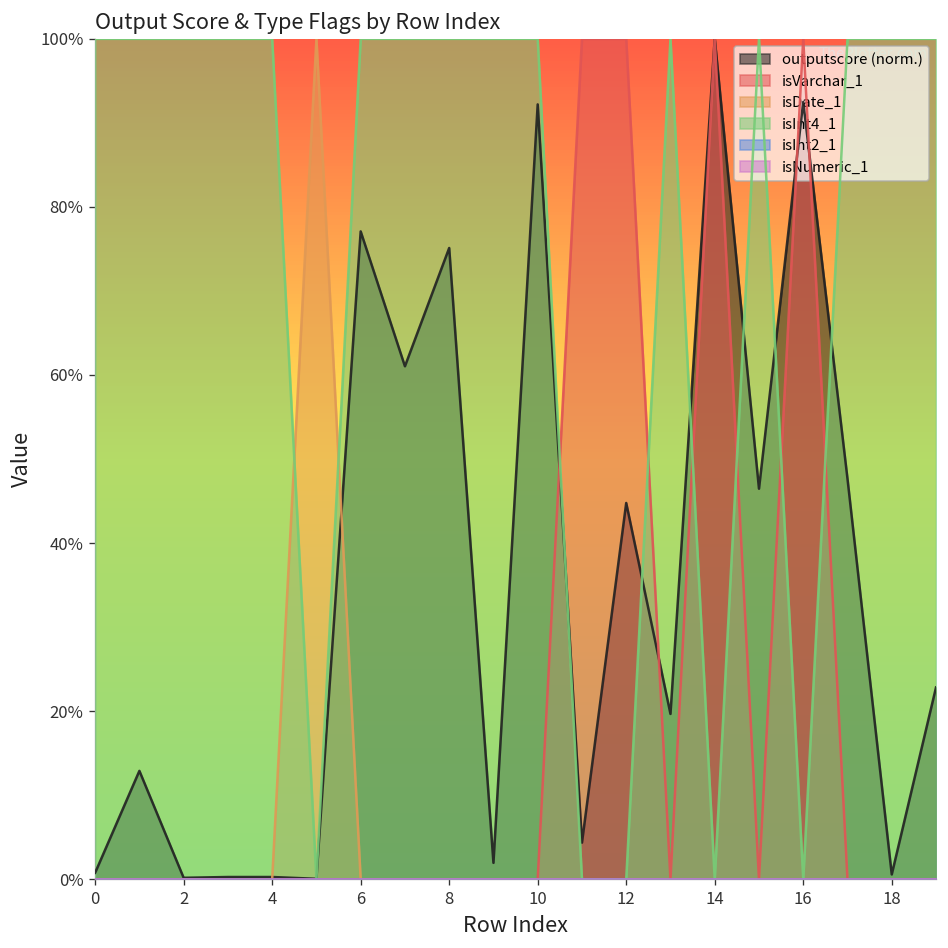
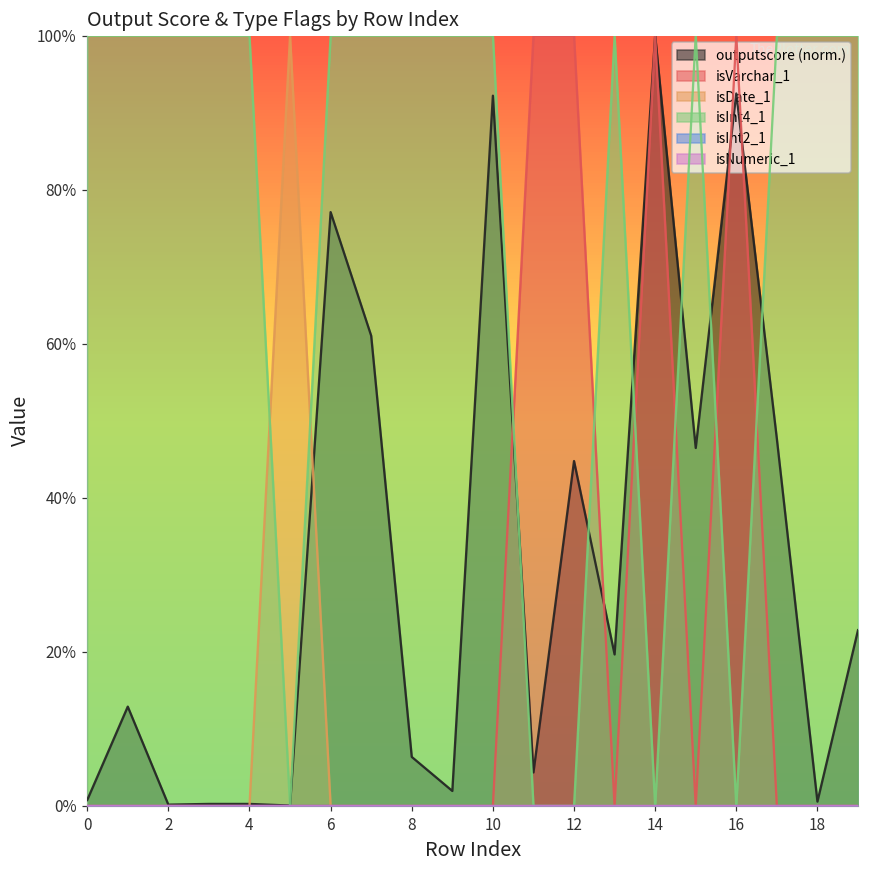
  {
    "outputscore (norm.)": {
      "0": "1%",
      "6": "77%",
-     "8": "75%",
+     "8": "6%",
      "10": "92%",
      "12": "45%",
      "18": "1%"
    },
    "isInt4_1": {
      "0": "100%",
      "2": "100%",
      "4": "100%",
      "6": "100%",
      "8": "100%",
      "10": "100%",
      "18": "100%"
    }
  }
